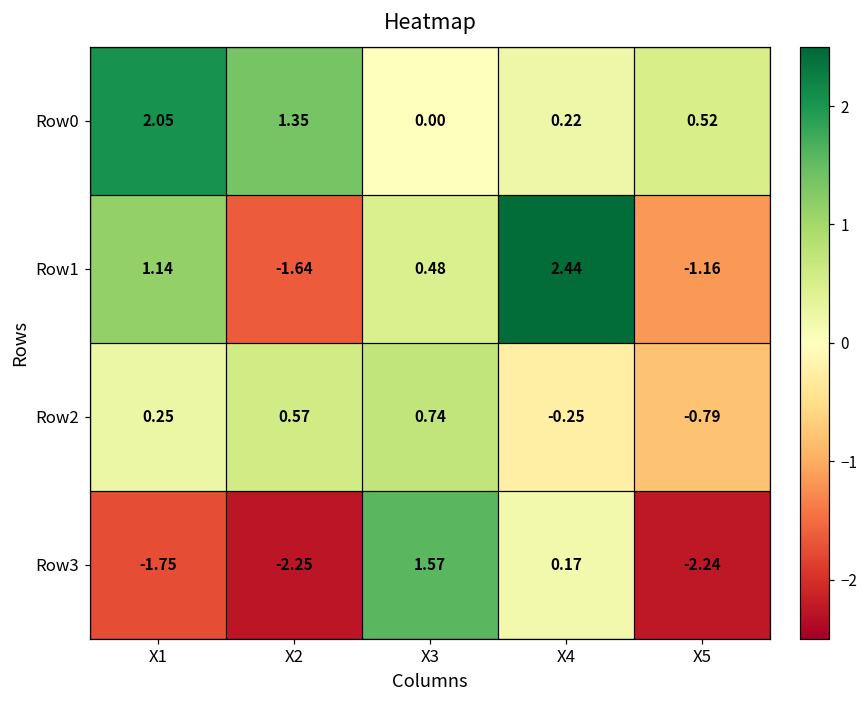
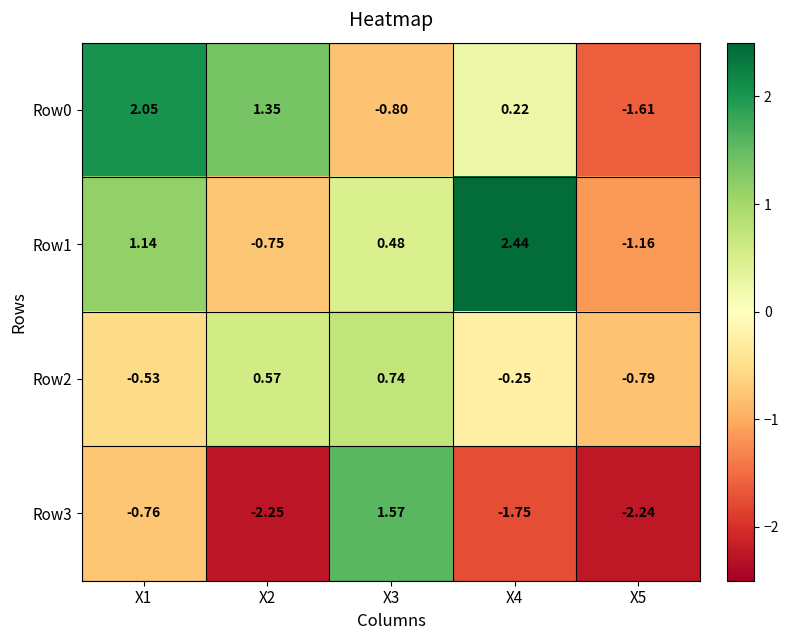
  {
    "Row0": {
      "X1": 2.05,
      "X2": 1.35,
-     "X3": 0.00,
+     "X3": -0.80,
      "X4": 0.22,
-     "X5": 0.52
+     "X5": -1.61
    },
    "Row1": {
      "X1": 1.14,
-     "X2": -1.64,
+     "X2": -0.75,
      "X3": 0.48,
      "X4": 2.44,
      "X5": -1.16
    },
    "Row2": {
-     "X1": 0.25,
+     "X1": -0.53,
      "X2": 0.57,
      "X3": 0.74,
      "X4": -0.25,
      "X5": -0.79
    },
    "Row3": {
-     "X1": -1.75,
+     "X1": -0.76,
      "X2": -2.25,
      "X3": 1.57,
-     "X4": 0.17,
+     "X4": -1.75,
      "X5": -2.24
    }
  }
